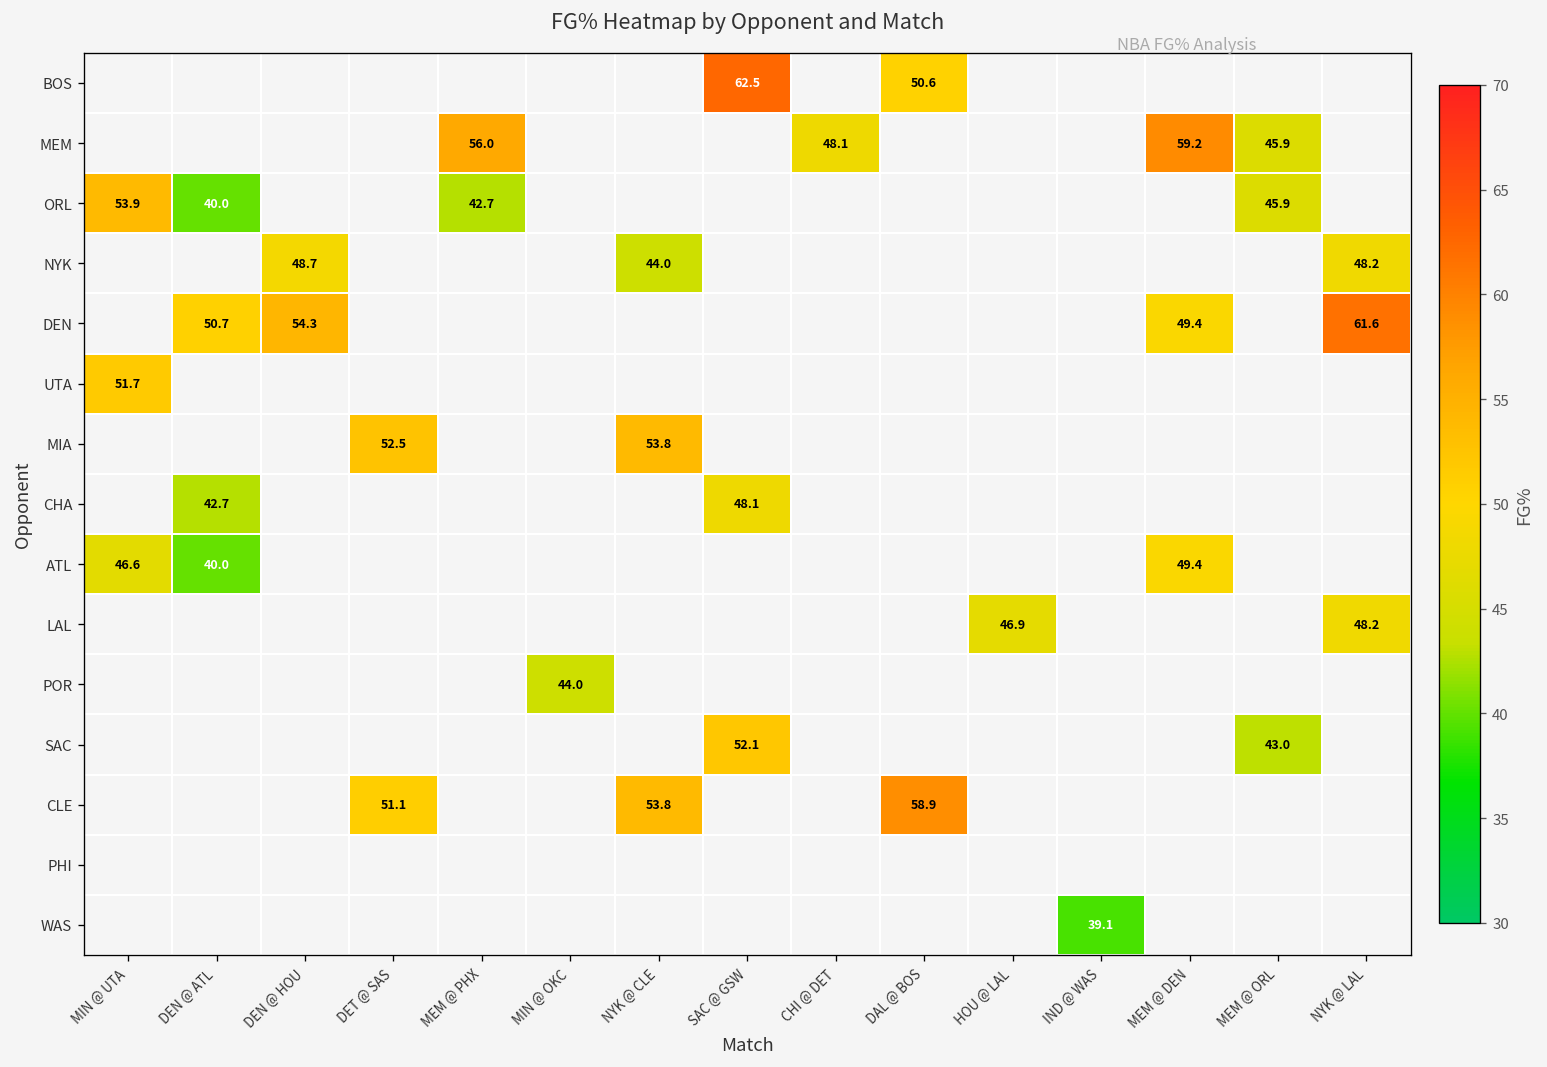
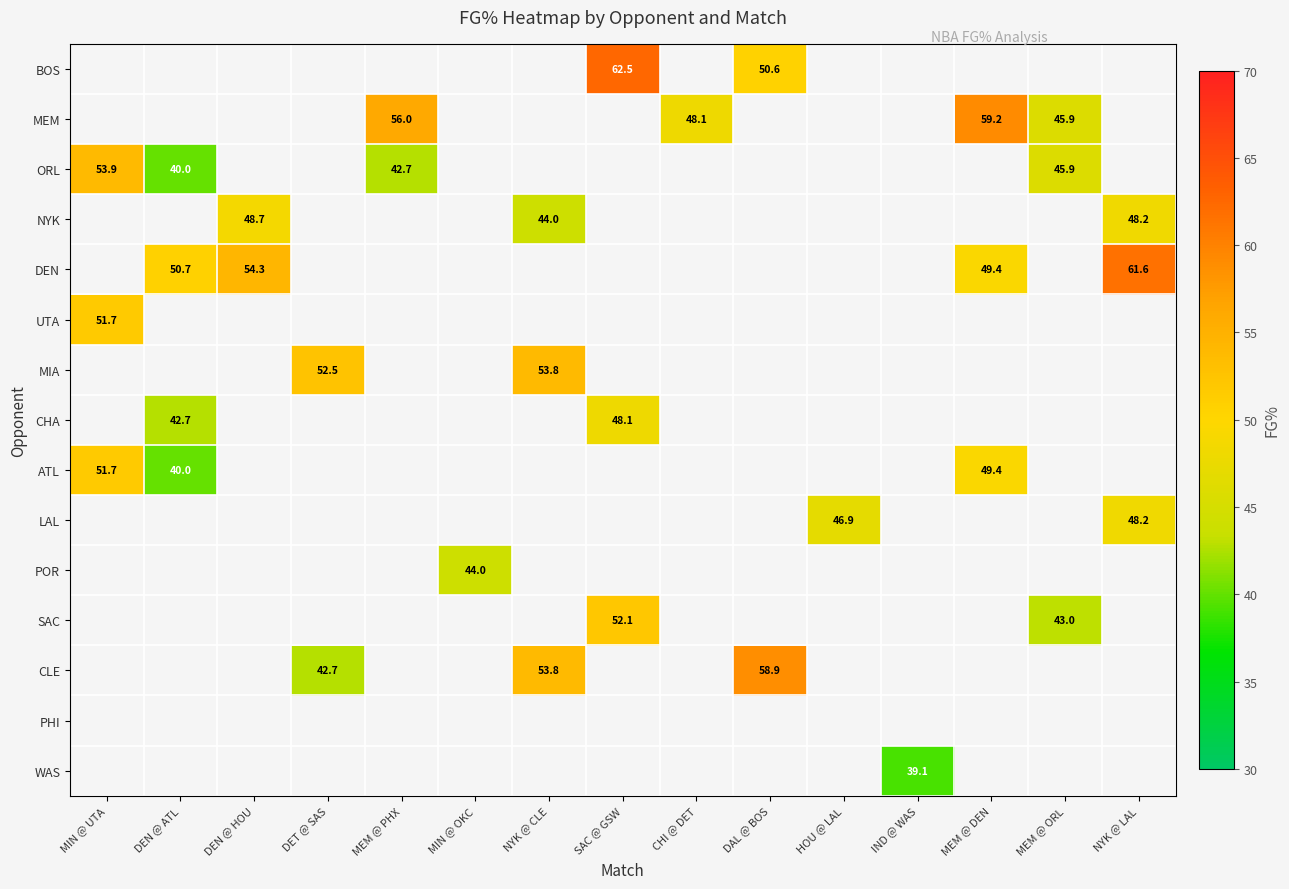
  {
    "BOS": {
      "SAC @ GSW": 62.5,
      "DAL @ BOS": 50.6
    },
    "MEM": {
      "MEM @ PHX": 56.0,
      "CHI @ DET": 48.1,
      "MEM @ DEN": 59.2,
      "MEM @ ORL": 45.9
    },
    "ORL": {
      "MIN @ UTA": 53.9,
      "DEN @ ATL": 40.0,
      "MEM @ PHX": 42.7,
      "MEM @ ORL": 45.9
    },
    "NYK": {
      "DEN @ HOU": 48.7,
      "NYK @ CLE": 44.0,
      "NYK @ LAL": 48.2
    },
    "DEN": {
      "DEN @ ATL": 50.7,
      "DEN @ HOU": 54.3,
      "MEM @ DEN": 49.4,
      "NYK @ LAL": 61.6
    },
    "UTA": {
      "MIN @ UTA": 51.7
    },
    "MIA": {
      "DET @ SAS": 52.5,
      "NYK @ CLE": 53.8
    },
    "CHA": {
      "DEN @ ATL": 42.7,
      "SAC @ GSW": 48.1
    },
    "ATL": {
-     "MIN @ UTA": 46.6,
+     "MIN @ UTA": 51.7,
      "DEN @ ATL": 40.0,
      "MEM @ DEN": 49.4
    },
    "LAL": {
      "HOU @ LAL": 46.9,
      "NYK @ LAL": 48.2
    },
    "POR": {
      "MIN @ OKC": 44.0
    },
    "SAC": {
      "SAC @ GSW": 52.1,
      "MEM @ ORL": 43.0
    },
    "CLE": {
-     "DET @ SAS": 51.1,
+     "DET @ SAS": 42.7,
      "NYK @ CLE": 53.8,
      "DAL @ BOS": 58.9
    },
    "WAS": {
      "IND @ WAS": 39.1
    }
  }
